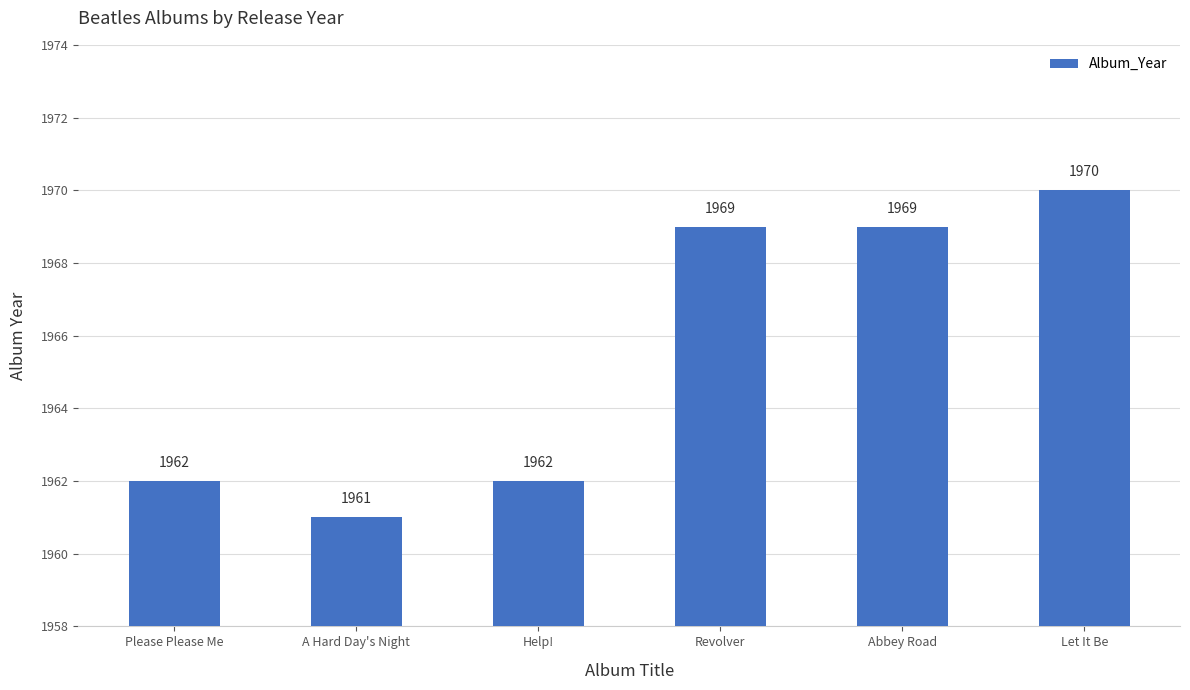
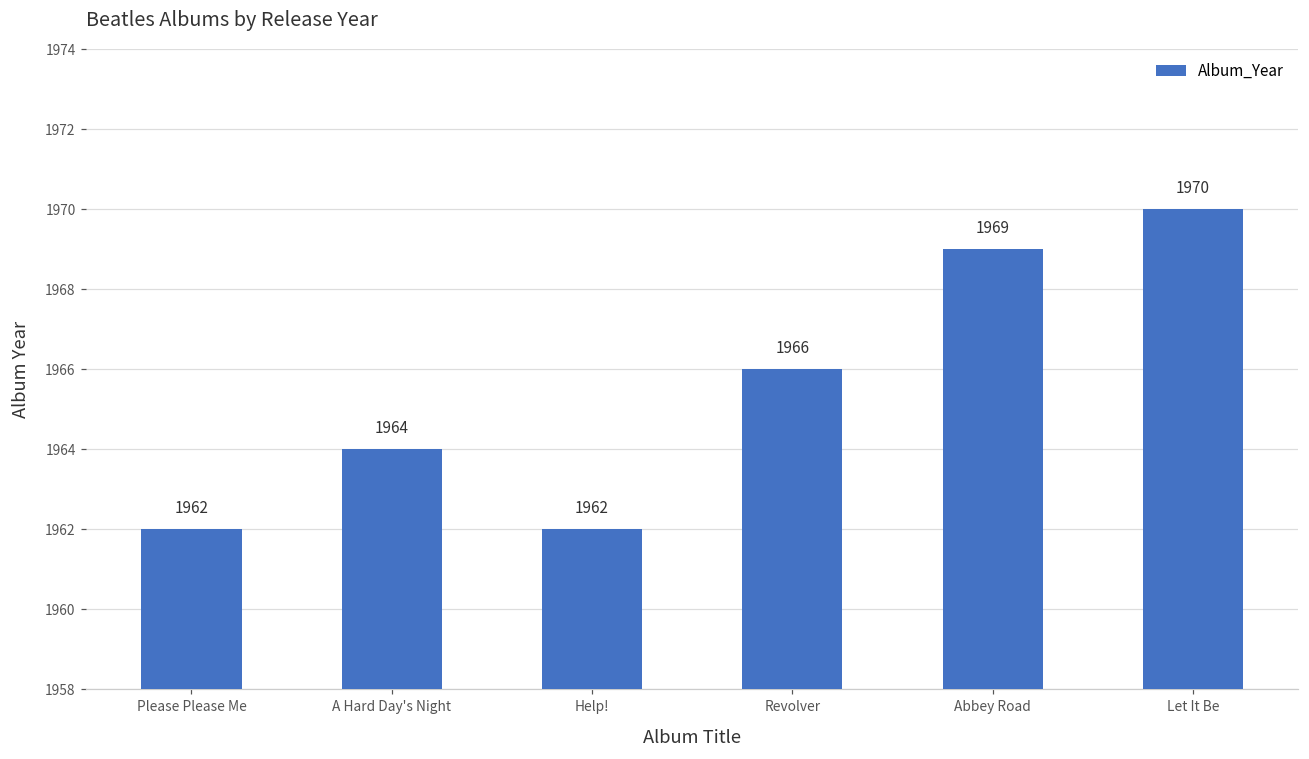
  {
    "Please Please Me": 1962,
-   "A Hard Day's Night": 1961,
+   "A Hard Day's Night": 1964,
    "Help!": 1962,
-   "Revolver": 1969,
+   "Revolver": 1966,
    "Abbey Road": 1969,
    "Let It Be": 1970
  }
